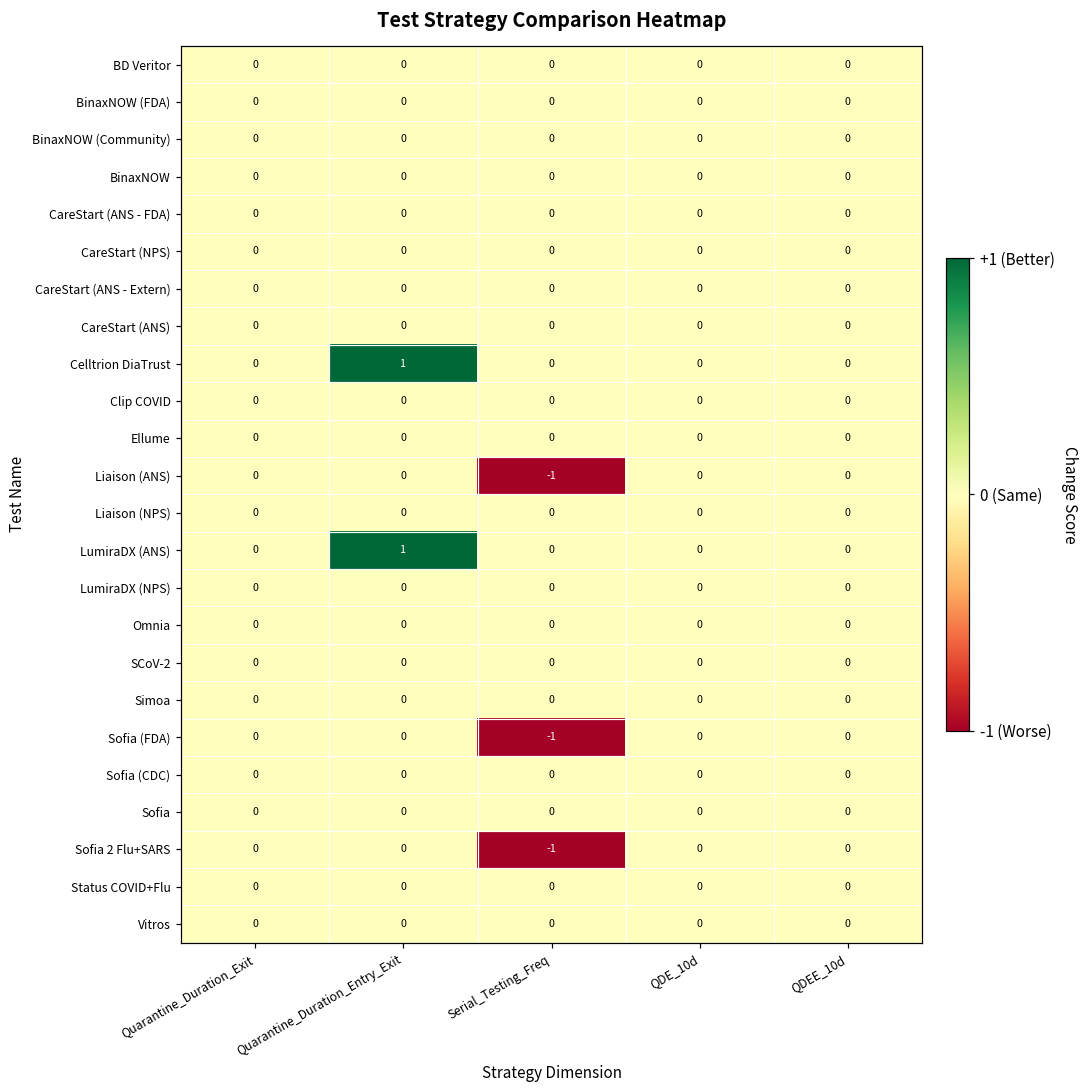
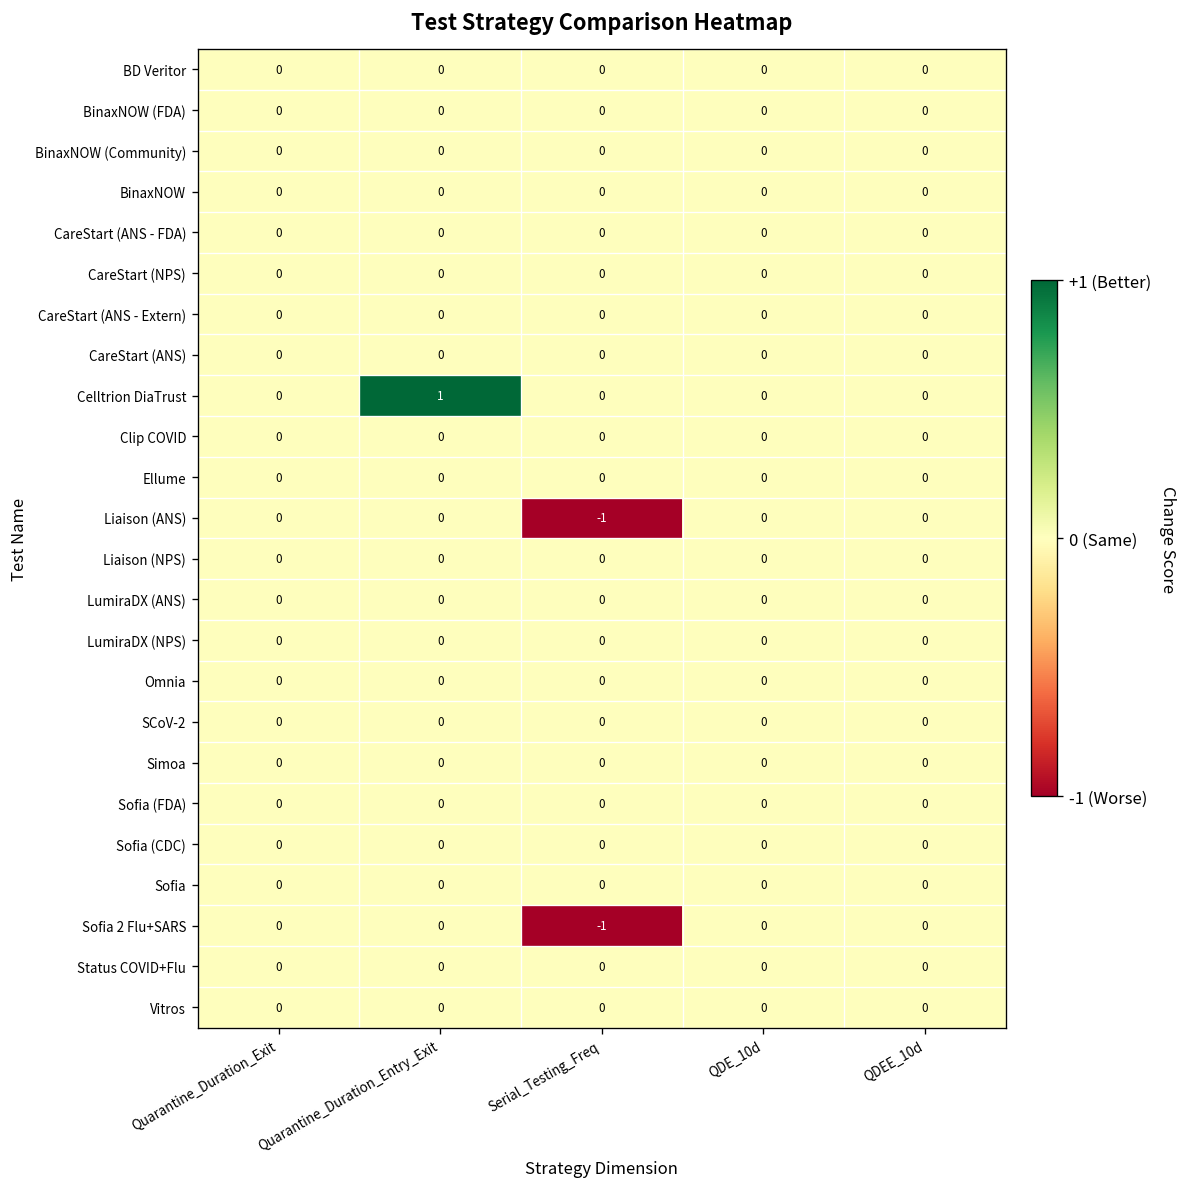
  {
    "BD Veritor": {
      "Quarantine_Duration_Exit": 0,
      "Quarantine_Duration_Entry_Exit": 0,
      "Serial_Testing_Freq": 0,
      "QDE_10d": 0,
      "QDEE_10d": 0
    },
    "BinaxNOW (FDA)": {
      "Quarantine_Duration_Exit": 0,
      "Quarantine_Duration_Entry_Exit": 0,
      "Serial_Testing_Freq": 0,
      "QDE_10d": 0,
      "QDEE_10d": 0
    },
    "BinaxNOW (Community)": {
      "Quarantine_Duration_Exit": 0,
      "Quarantine_Duration_Entry_Exit": 0,
      "Serial_Testing_Freq": 0,
      "QDE_10d": 0,
      "QDEE_10d": 0
    },
    "BinaxNOW": {
      "Quarantine_Duration_Exit": 0,
      "Quarantine_Duration_Entry_Exit": 0,
      "Serial_Testing_Freq": 0,
      "QDE_10d": 0,
      "QDEE_10d": 0
    },
    "CareStart (ANS - FDA)": {
      "Quarantine_Duration_Exit": 0,
      "Quarantine_Duration_Entry_Exit": 0,
      "Serial_Testing_Freq": 0,
      "QDE_10d": 0,
      "QDEE_10d": 0
    },
    "CareStart (NPS)": {
      "Quarantine_Duration_Exit": 0,
      "Quarantine_Duration_Entry_Exit": 0,
      "Serial_Testing_Freq": 0,
      "QDE_10d": 0,
      "QDEE_10d": 0
    },
    "CareStart (ANS - Extern)": {
      "Quarantine_Duration_Exit": 0,
      "Quarantine_Duration_Entry_Exit": 0,
      "Serial_Testing_Freq": 0,
      "QDE_10d": 0,
      "QDEE_10d": 0
    },
    "CareStart (ANS)": {
      "Quarantine_Duration_Exit": 0,
      "Quarantine_Duration_Entry_Exit": 0,
      "Serial_Testing_Freq": 0,
      "QDE_10d": 0,
      "QDEE_10d": 0
    },
    "Celltrion DiaTrust": {
      "Quarantine_Duration_Exit": 0,
      "Quarantine_Duration_Entry_Exit": 1,
      "Serial_Testing_Freq": 0,
      "QDE_10d": 0,
      "QDEE_10d": 0
    },
    "Clip COVID": {
      "Quarantine_Duration_Exit": 0,
      "Quarantine_Duration_Entry_Exit": 0,
      "Serial_Testing_Freq": 0,
      "QDE_10d": 0,
      "QDEE_10d": 0
    },
    "Ellume": {
      "Quarantine_Duration_Exit": 0,
      "Quarantine_Duration_Entry_Exit": 0,
      "Serial_Testing_Freq": 0,
      "QDE_10d": 0,
      "QDEE_10d": 0
    },
    "Liaison (ANS)": {
      "Quarantine_Duration_Exit": 0,
      "Quarantine_Duration_Entry_Exit": 0,
      "Serial_Testing_Freq": -1,
      "QDE_10d": 0,
      "QDEE_10d": 0
    },
    "Liaison (NPS)": {
      "Quarantine_Duration_Exit": 0,
      "Quarantine_Duration_Entry_Exit": 0,
      "Serial_Testing_Freq": 0,
      "QDE_10d": 0,
      "QDEE_10d": 0
    },
    "LumiraDX (ANS)": {
      "Quarantine_Duration_Exit": 0,
-     "Quarantine_Duration_Entry_Exit": 1,
+     "Quarantine_Duration_Entry_Exit": 0,
      "Serial_Testing_Freq": 0,
      "QDE_10d": 0,
      "QDEE_10d": 0
    },
    "LumiraDX (NPS)": {
      "Quarantine_Duration_Exit": 0,
      "Quarantine_Duration_Entry_Exit": 0,
      "Serial_Testing_Freq": 0,
      "QDE_10d": 0,
      "QDEE_10d": 0
    },
    "Omnia": {
      "Quarantine_Duration_Exit": 0,
      "Quarantine_Duration_Entry_Exit": 0,
      "Serial_Testing_Freq": 0,
      "QDE_10d": 0,
      "QDEE_10d": 0
    },
    "SCoV-2": {
      "Quarantine_Duration_Exit": 0,
      "Quarantine_Duration_Entry_Exit": 0,
      "Serial_Testing_Freq": 0,
      "QDE_10d": 0,
      "QDEE_10d": 0
    },
    "Simoa": {
      "Quarantine_Duration_Exit": 0,
      "Quarantine_Duration_Entry_Exit": 0,
      "Serial_Testing_Freq": 0,
      "QDE_10d": 0,
      "QDEE_10d": 0
    },
    "Sofia (FDA)": {
      "Quarantine_Duration_Exit": 0,
      "Quarantine_Duration_Entry_Exit": 0,
-     "Serial_Testing_Freq": -1,
+     "Serial_Testing_Freq": 0,
      "QDE_10d": 0,
      "QDEE_10d": 0
    },
    "Sofia (CDC)": {
      "Quarantine_Duration_Exit": 0,
      "Quarantine_Duration_Entry_Exit": 0,
      "Serial_Testing_Freq": 0,
      "QDE_10d": 0,
      "QDEE_10d": 0
    },
    "Sofia": {
      "Quarantine_Duration_Exit": 0,
      "Quarantine_Duration_Entry_Exit": 0,
      "Serial_Testing_Freq": 0,
      "QDE_10d": 0,
      "QDEE_10d": 0
    },
    "Sofia 2 Flu+SARS": {
      "Quarantine_Duration_Exit": 0,
      "Quarantine_Duration_Entry_Exit": 0,
      "Serial_Testing_Freq": -1,
      "QDE_10d": 0,
      "QDEE_10d": 0
    },
    "Status COVID+Flu": {
      "Quarantine_Duration_Exit": 0,
      "Quarantine_Duration_Entry_Exit": 0,
      "Serial_Testing_Freq": 0,
      "QDE_10d": 0,
      "QDEE_10d": 0
    },
    "Vitros": {
      "Quarantine_Duration_Exit": 0,
      "Quarantine_Duration_Entry_Exit": 0,
      "Serial_Testing_Freq": 0,
      "QDE_10d": 0,
      "QDEE_10d": 0
    }
  }
